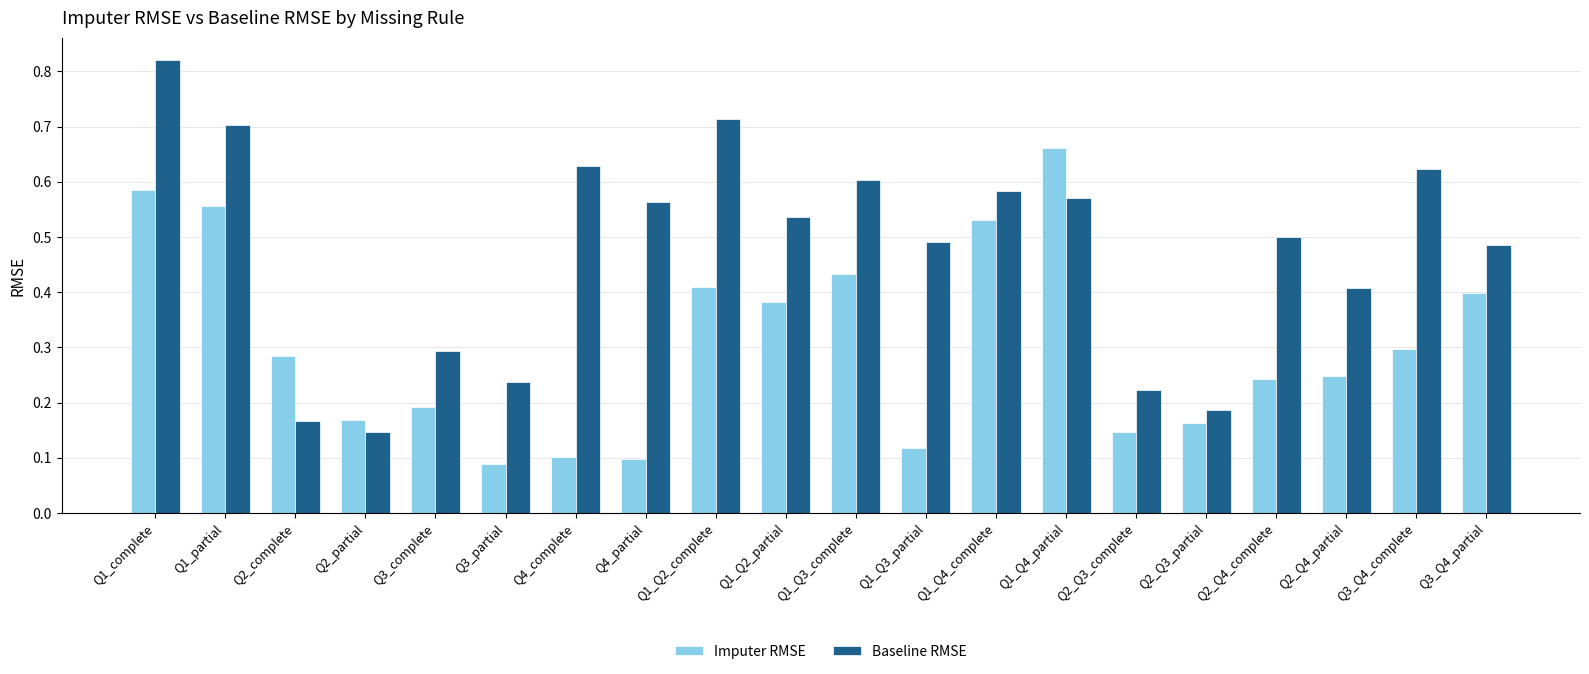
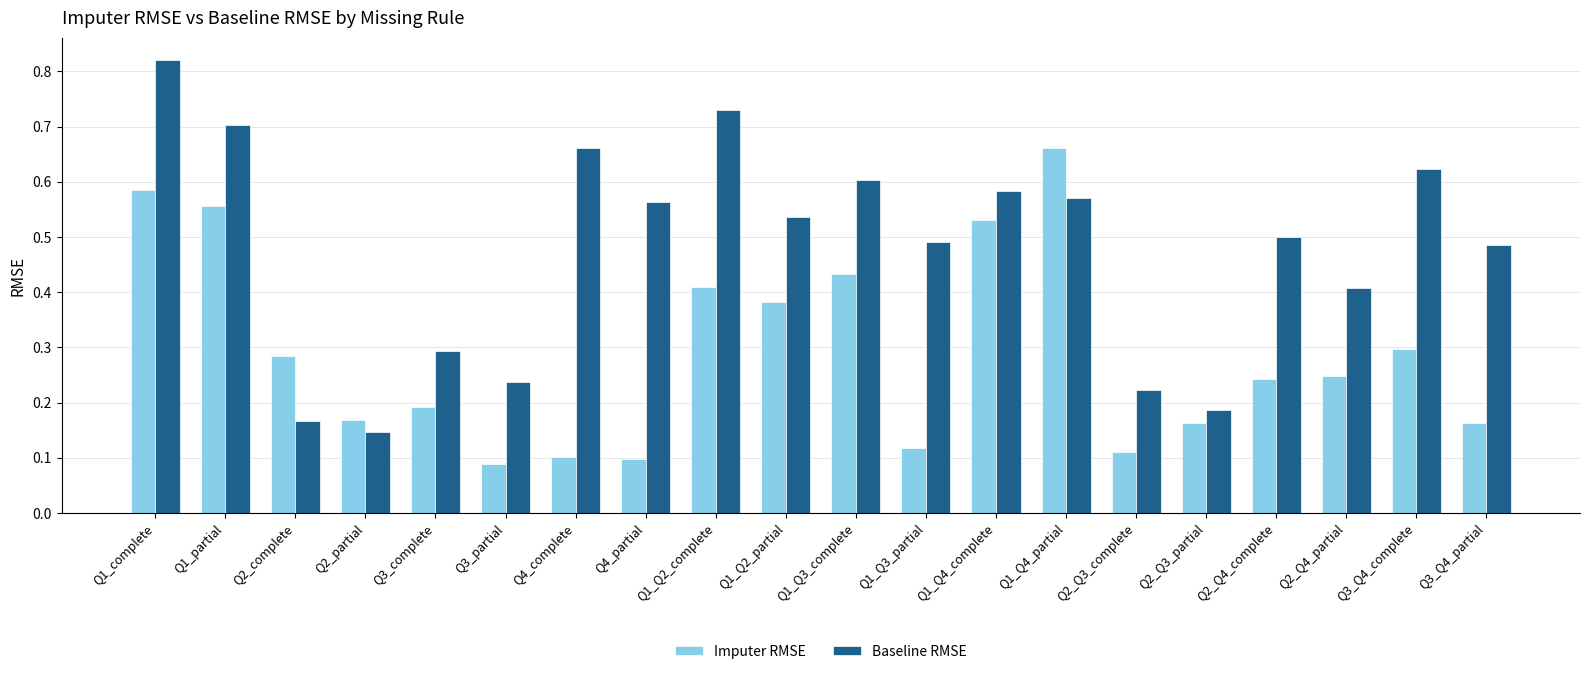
  {
    "Imputer RMSE": {
      "Q1_complete": 0.59,
      "Q1_partial": 0.56,
      "Q2_complete": 0.28,
      "Q2_partial": 0.17,
      "Q3_complete": 0.19,
      "Q3_partial": 0.09,
      "Q4_complete": 0.10,
      "Q4_partial": 0.10,
      "Q1_Q2_complete": 0.41,
      "Q1_Q2_partial": 0.38,
      "Q1_Q3_complete": 0.43,
      "Q1_Q3_partial": 0.12,
      "Q1_Q4_complete": 0.53,
      "Q1_Q4_partial": 0.66,
-     "Q2_Q3_complete": 0.15,
+     "Q2_Q3_complete": 0.11,
      "Q2_Q3_partial": 0.16,
      "Q2_Q4_complete": 0.24,
      "Q2_Q4_partial": 0.25,
      "Q3_Q4_complete": 0.30,
-     "Q3_Q4_partial": 0.40
+     "Q3_Q4_partial": 0.16
    },
    "Baseline RMSE": {
      "Q1_complete": 0.82,
      "Q1_partial": 0.70,
      "Q2_complete": 0.17,
      "Q2_partial": 0.15,
      "Q3_complete": 0.29,
      "Q3_partial": 0.24,
-     "Q4_complete": 0.63,
+     "Q4_complete": 0.66,
      "Q4_partial": 0.56,
-     "Q1_Q2_complete": 0.71,
+     "Q1_Q2_complete": 0.73,
      "Q1_Q2_partial": 0.54,
      "Q1_Q3_complete": 0.60,
      "Q1_Q3_partial": 0.49,
      "Q1_Q4_complete": 0.58,
      "Q1_Q4_partial": 0.57,
      "Q2_Q3_complete": 0.22,
      "Q2_Q3_partial": 0.19,
      "Q2_Q4_complete": 0.50,
      "Q2_Q4_partial": 0.41,
      "Q3_Q4_complete": 0.62,
      "Q3_Q4_partial": 0.49
    }
  }
